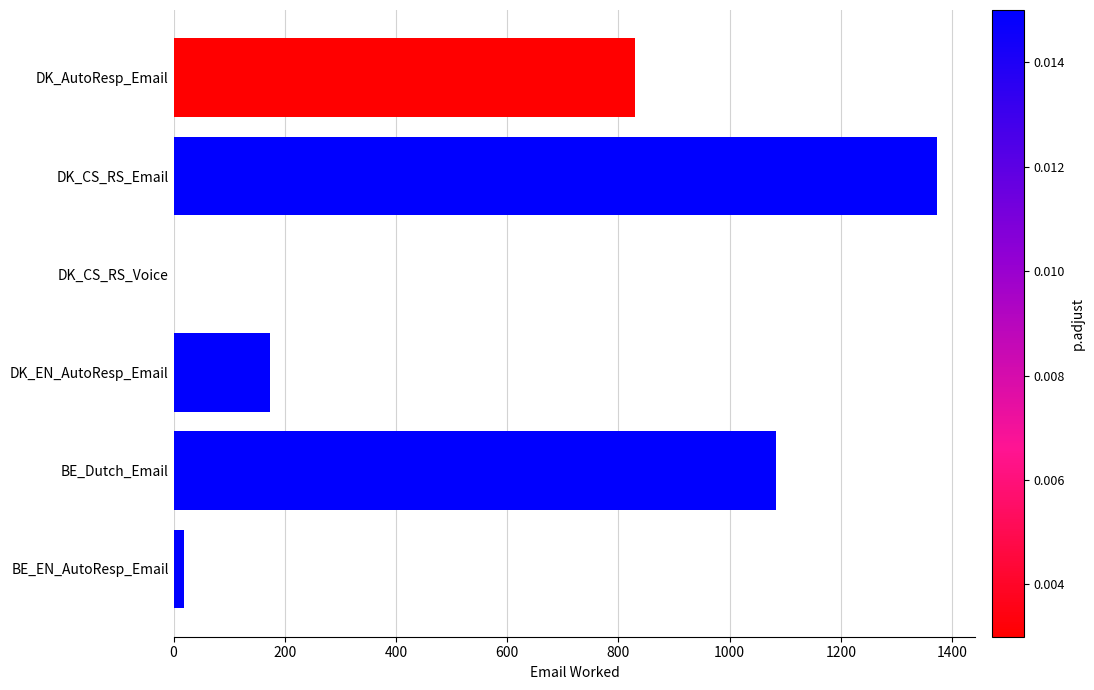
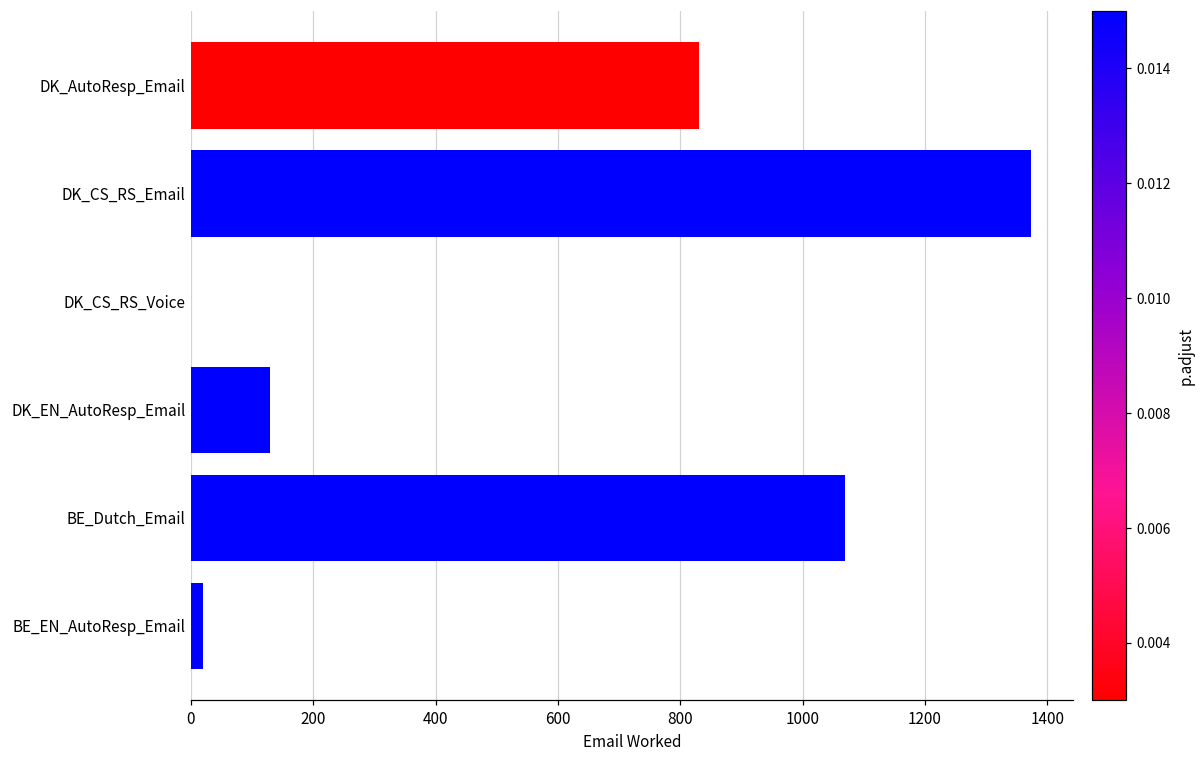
  {
    "DK_AutoResp_Email": 830,
    "DK_CS_RS_Email": 1370,
    "DK_CS_RS_Voice": 0,
-   "DK_EN_AutoResp_Email": 170,
-   "BE_Dutch_Email": 1080,
+   "DK_EN_AutoResp_Email": 130,
+   "BE_Dutch_Email": 1070,
    "BE_EN_AutoResp_Email": 20
  }
